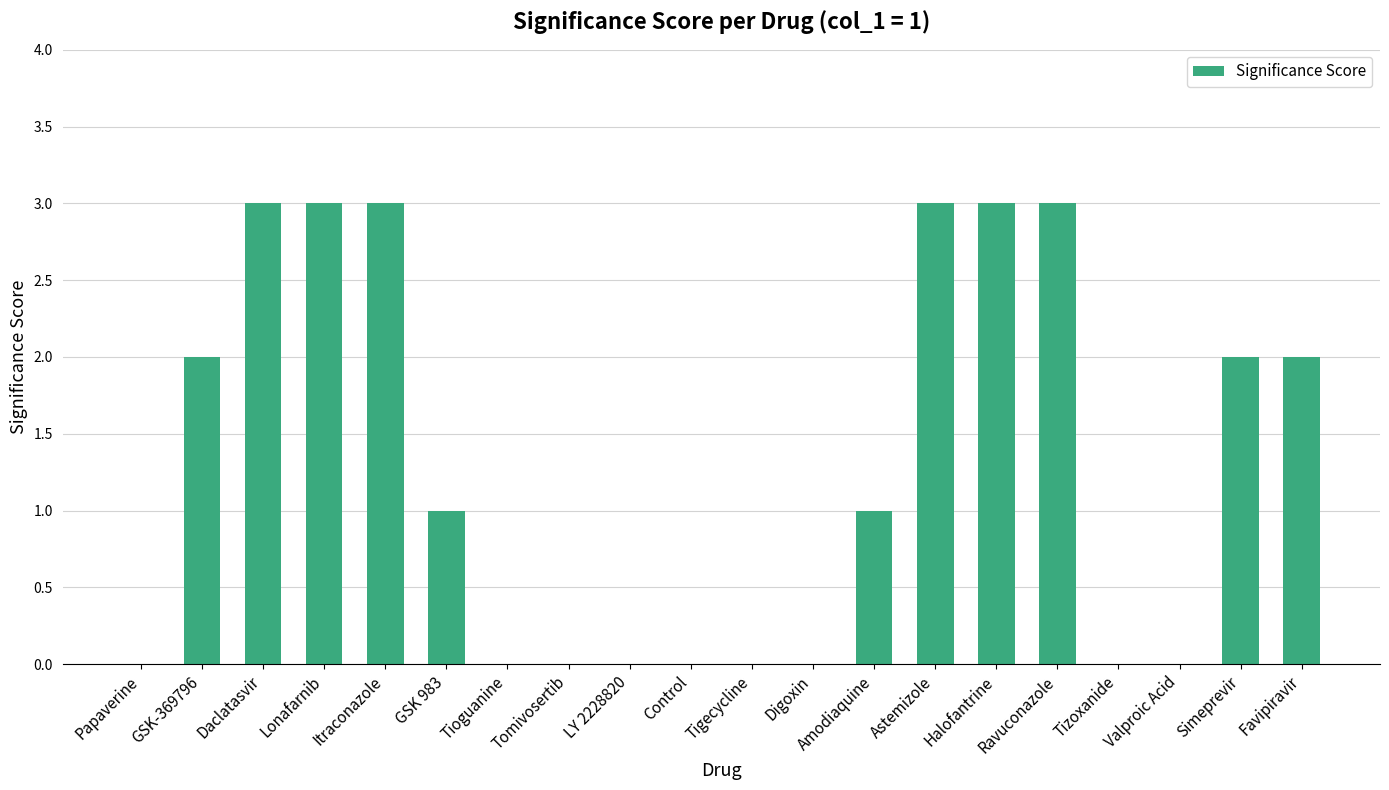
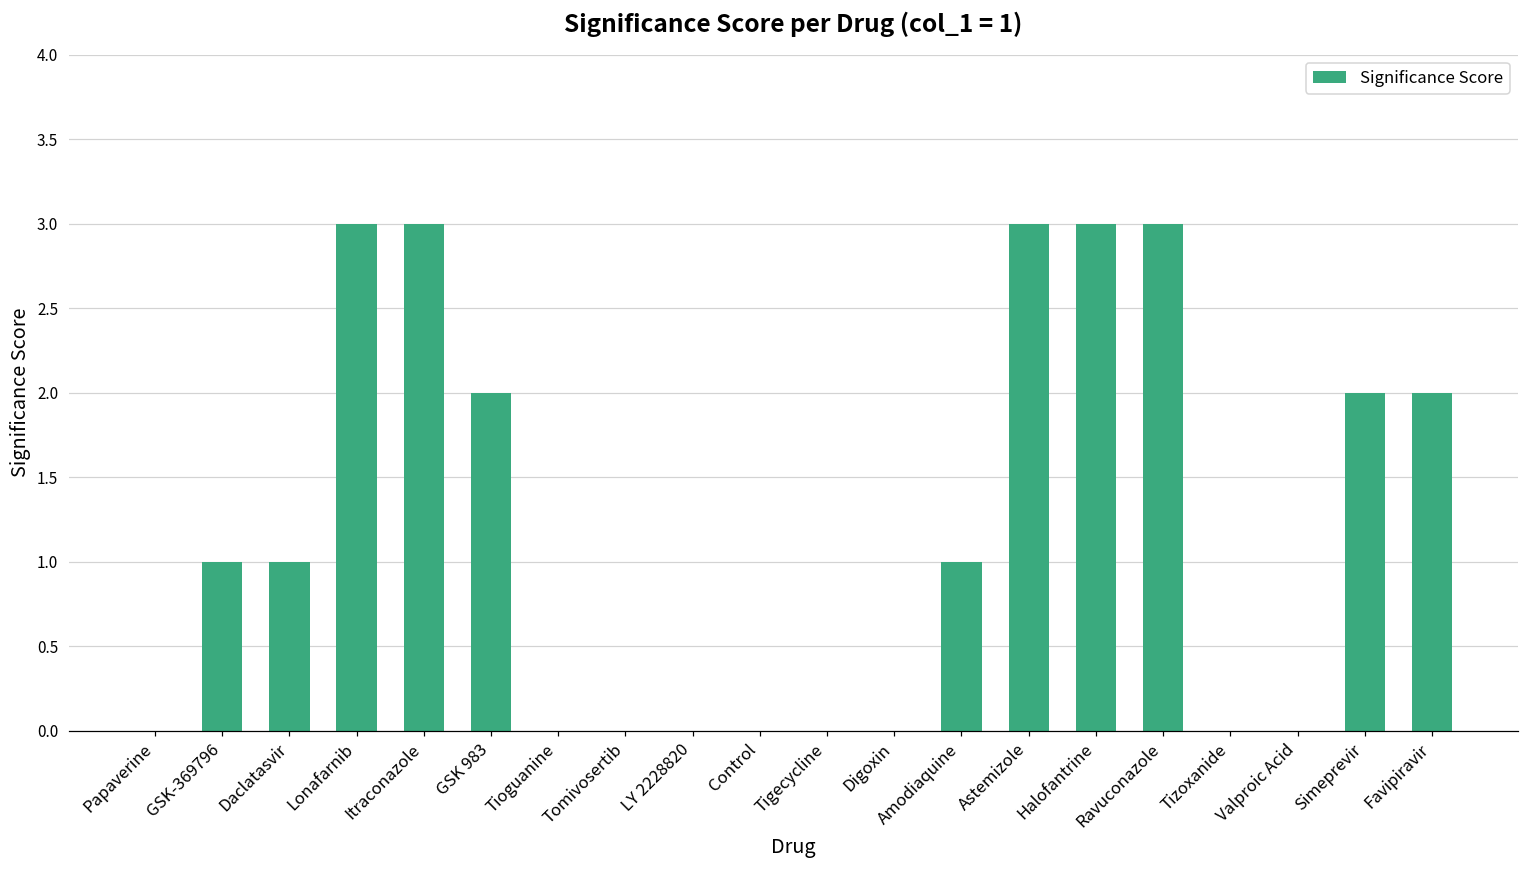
  {
    "Papaverine": 0,
-   "GSK-369796": 2,
-   "Daclatasvir": 3,
+   "GSK-369796": 1,
+   "Daclatasvir": 1,
    "Lonafarnib": 3,
    "Itraconazole": 3,
-   "GSK 983": 1,
+   "GSK 983": 2,
    "Tioguanine": 0,
    "Tomivosertib": 0,
    "LY 2228820": 0,
    "Control": 0,
    "Tigecycline": 0,
    "Digoxin": 0,
    "Amodiaquine": 1,
    "Astemizole": 3,
    "Halofantrine": 3,
    "Ravuconazole": 3,
    "Tizoxanide": 0,
    "Valproic Acid": 0,
    "Simeprevir": 2,
    "Favipiravir": 2
  }
